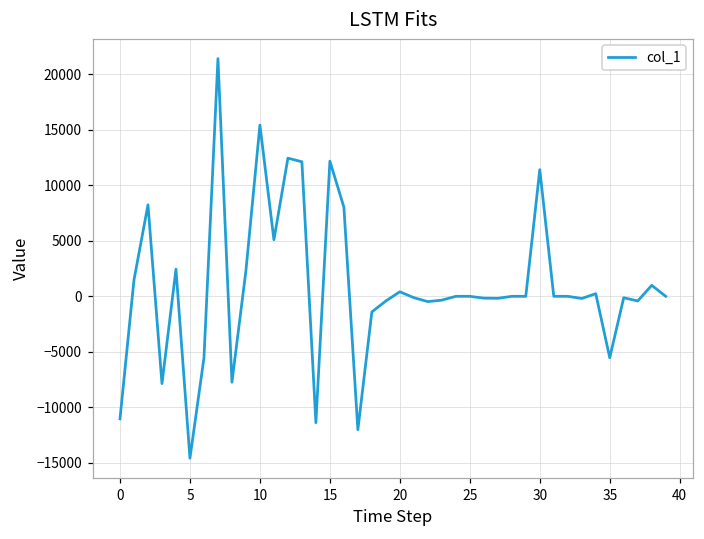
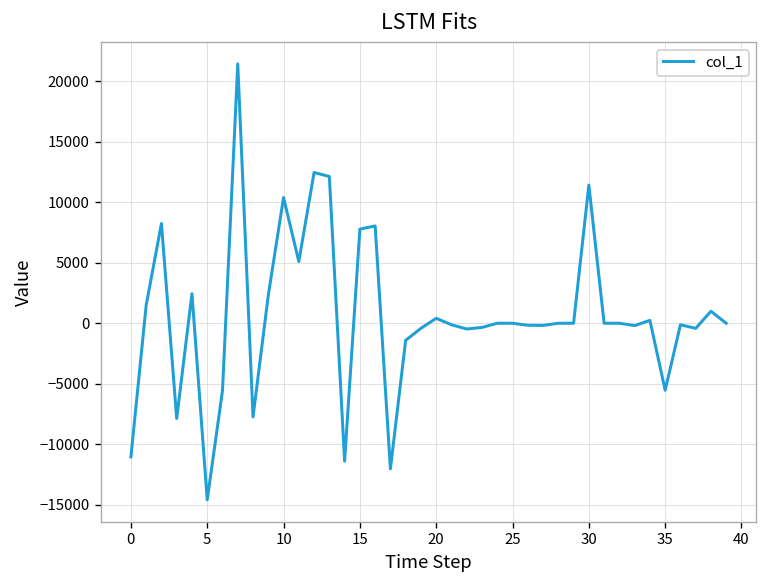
  {
    "0": -11000,
    "5": -14600,
-   "10": 15400,
-   "15": 12200,
+   "10": 10400,
+   "15": 7800,
    "20": 400,
    "25": 0,
    "30": 11400,
    "35": -5500
  }
